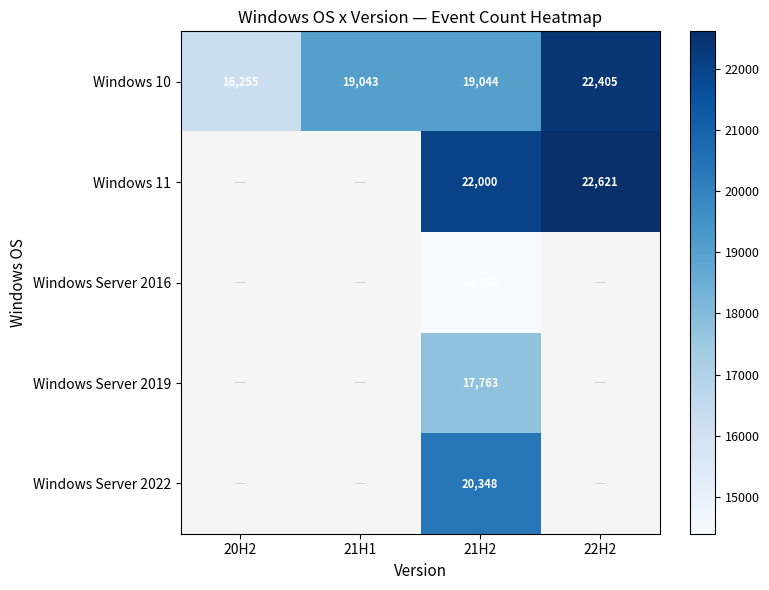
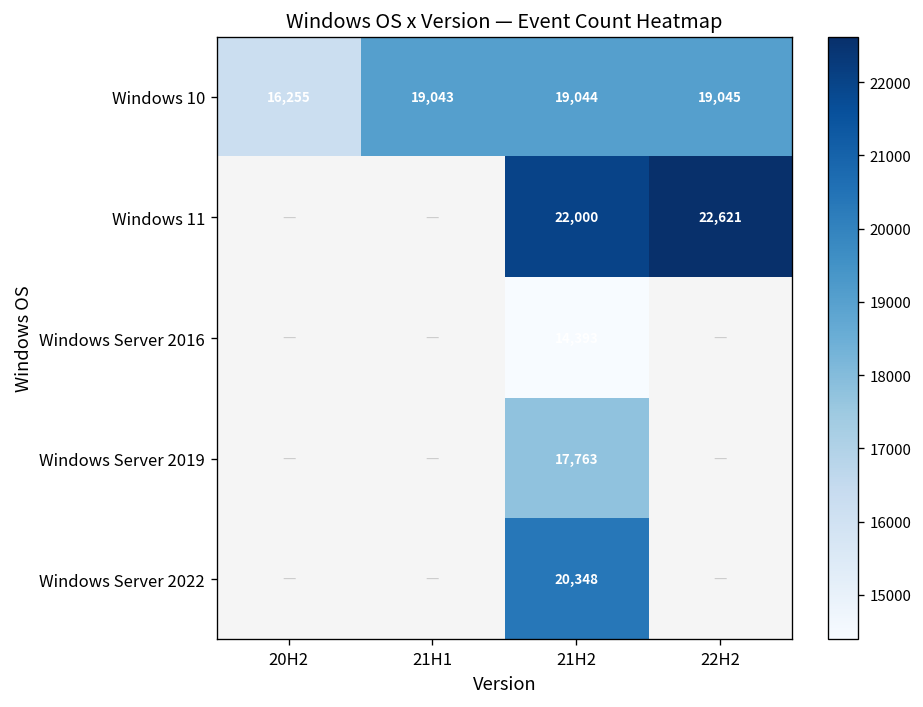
  {
    "Windows 10": {
      "20H2": "16,255",
      "21H1": "19,043",
      "21H2": "19,044",
-     "22H2": "22,405"
+     "22H2": "19,045"
    },
    "Windows 11": {
      "21H2": "22,000",
      "22H2": "22,621"
    },
    "Windows Server 2019": {
      "21H2": "17,763"
    },
    "Windows Server 2022": {
      "21H2": "20,348"
    }
  }
